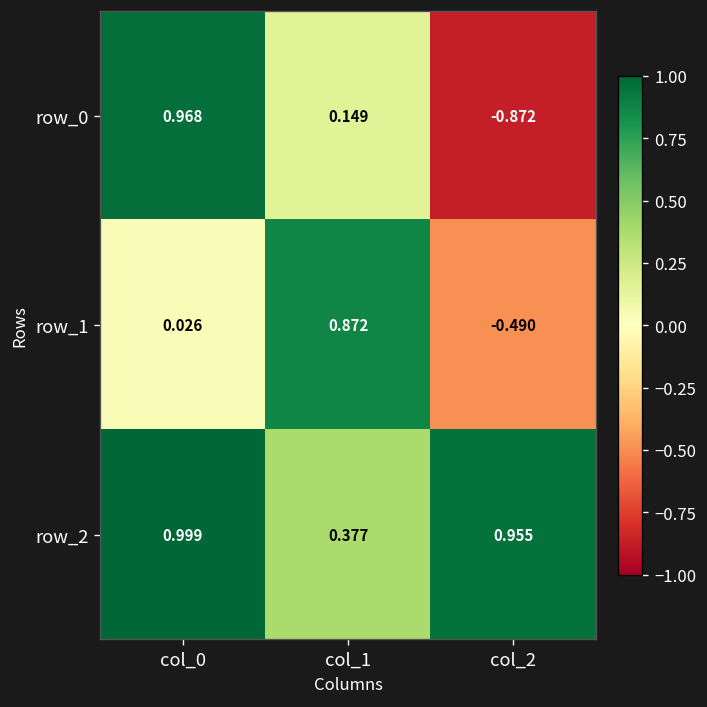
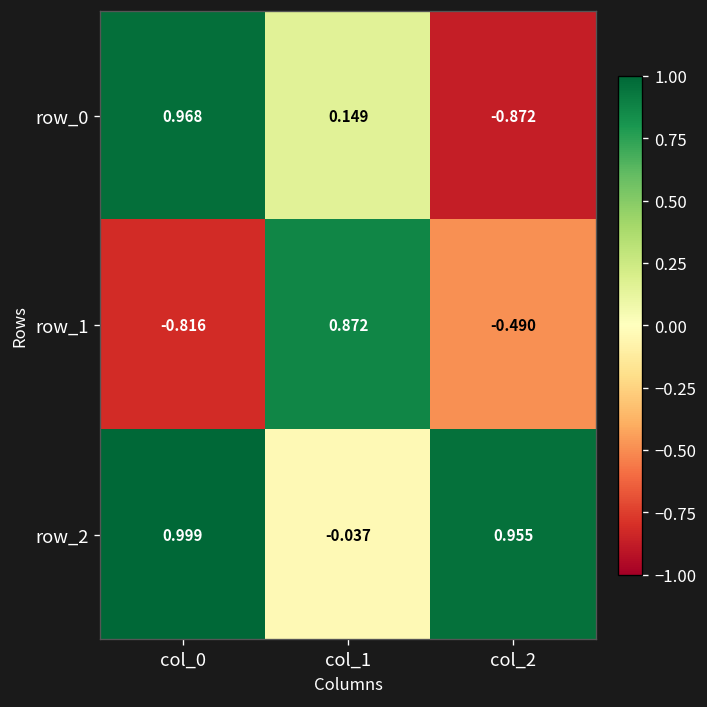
  {
    "row_0": {
      "col_0": 0.968,
      "col_1": 0.149,
      "col_2": -0.872
    },
    "row_1": {
-     "col_0": 0.026,
+     "col_0": -0.816,
      "col_1": 0.872,
      "col_2": -0.490
    },
    "row_2": {
      "col_0": 0.999,
-     "col_1": 0.377,
+     "col_1": -0.037,
      "col_2": 0.955
    }
  }
